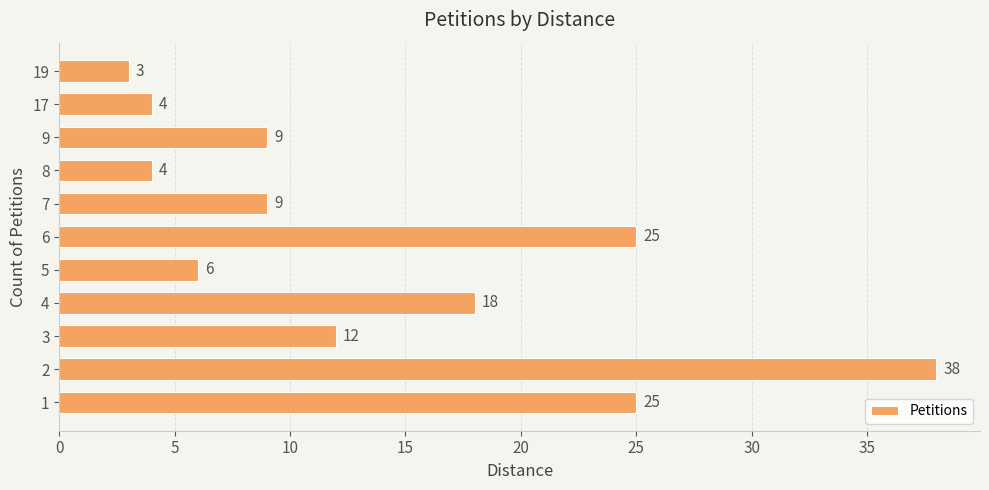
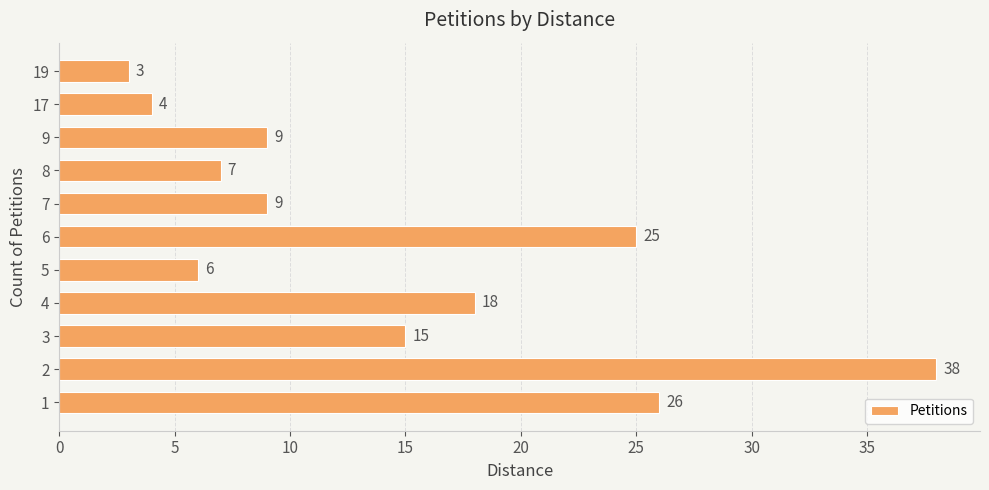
  {
    "19": 3,
    "17": 4,
    "9": 9,
-   "8": 4,
+   "8": 7,
    "7": 9,
    "6": 25,
    "5": 6,
    "4": 18,
-   "3": 12,
+   "3": 15,
    "2": 38,
-   "1": 25
+   "1": 26
  }
